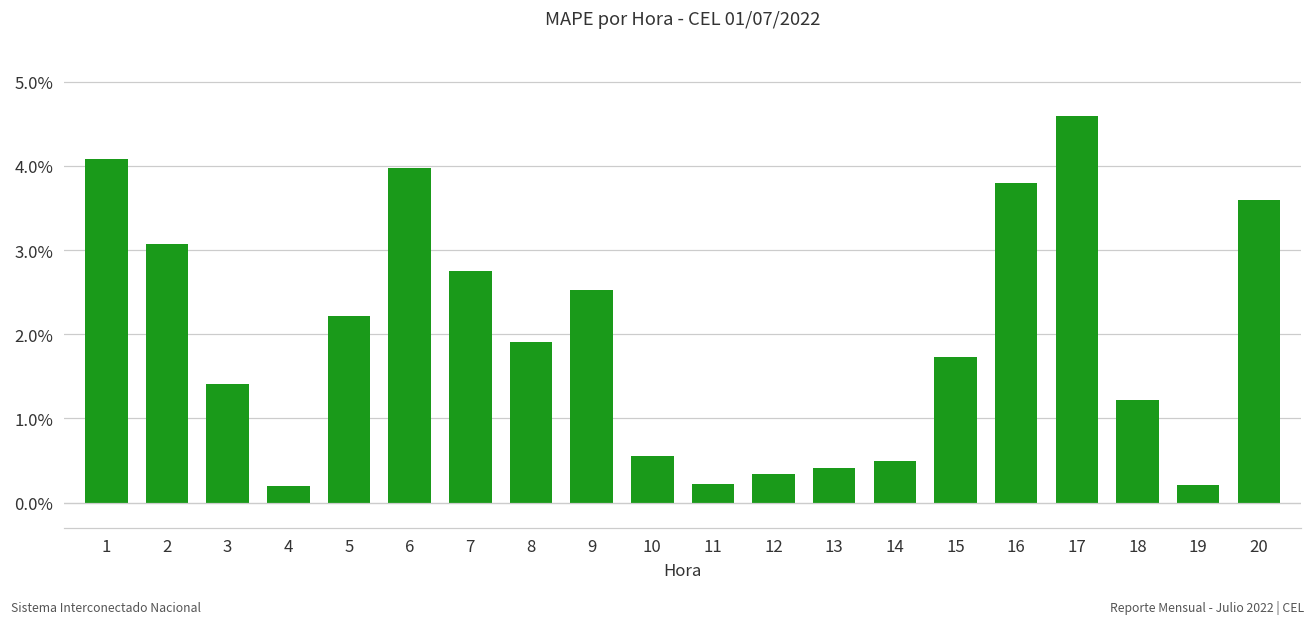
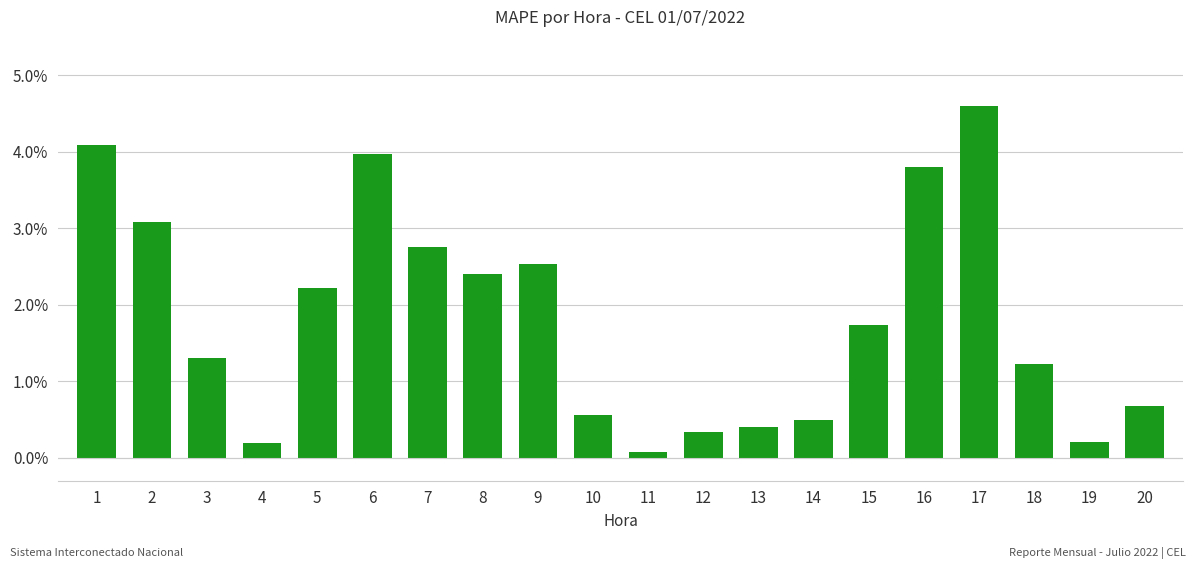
  {
    "1": "4.1%",
    "2": "3.1%",
-   "3": "1.4%",
+   "3": "1.3%",
    "4": "0.2%",
    "5": "2.2%",
    "6": "4.0%",
    "7": "2.8%",
-   "8": "1.9%",
+   "8": "2.4%",
    "9": "2.5%",
    "10": "0.6%",
-   "11": "0.2%",
+   "11": "0.1%",
    "12": "0.3%",
    "13": "0.4%",
    "14": "0.5%",
    "15": "1.7%",
    "16": "3.8%",
    "17": "4.6%",
    "18": "1.2%",
    "19": "0.2%",
-   "20": "3.6%"
+   "20": "0.7%"
  }
